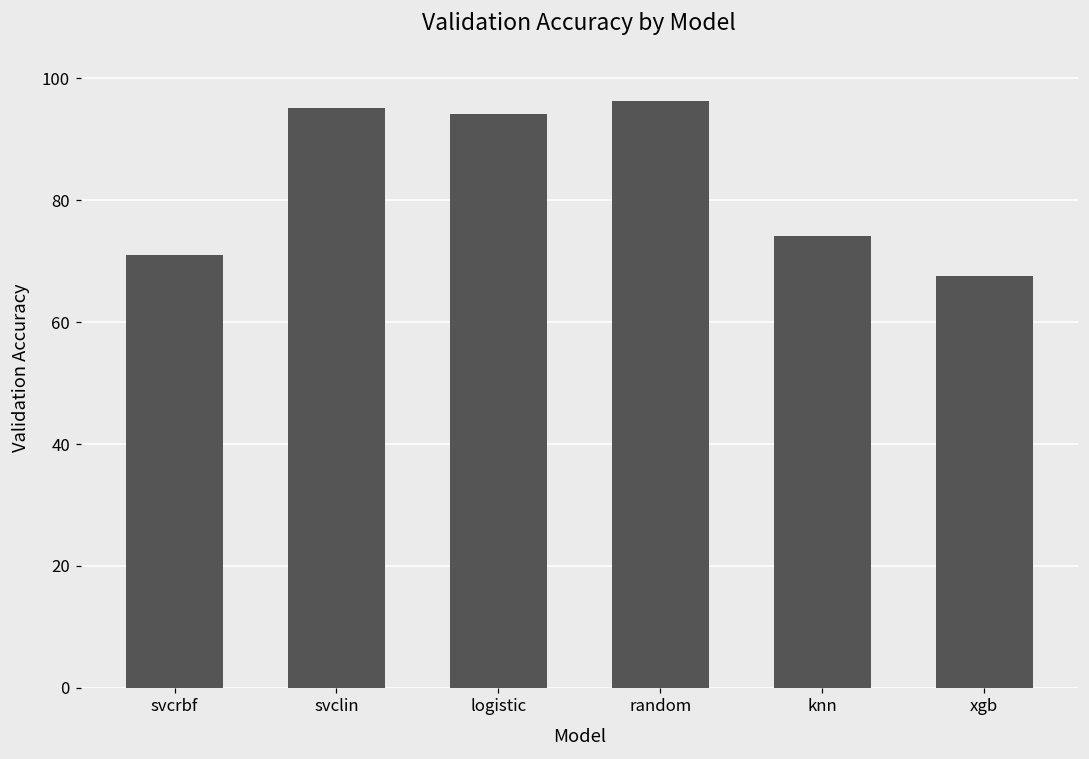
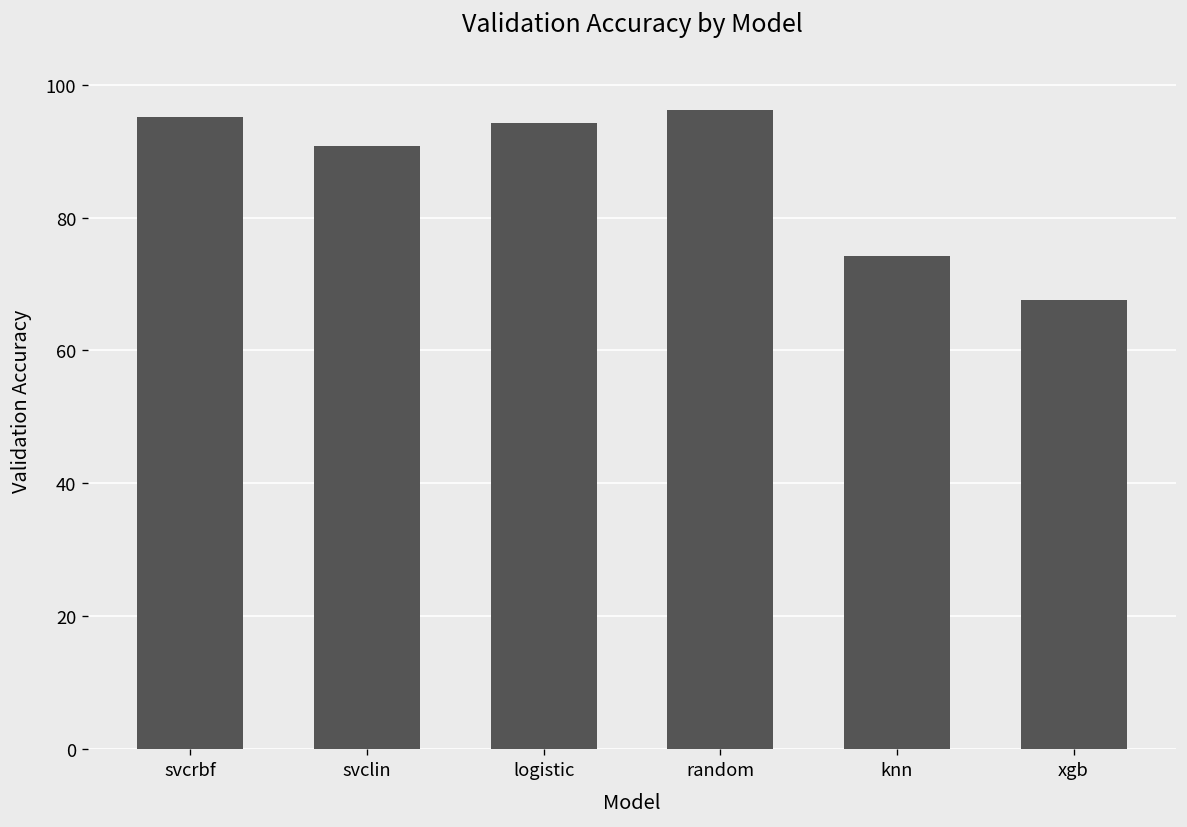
  {
-   "svcrbf": 71,
-   "svclin": 95,
+   "svcrbf": 95,
+   "svclin": 91,
    "logistic": 94,
    "random": 96,
    "knn": 74,
    "xgb": 68
  }
